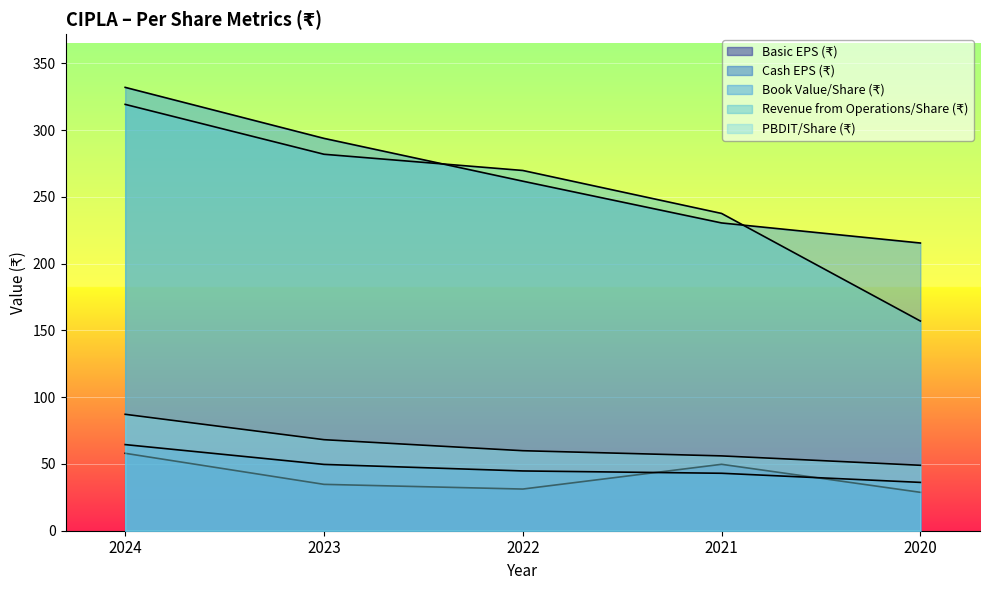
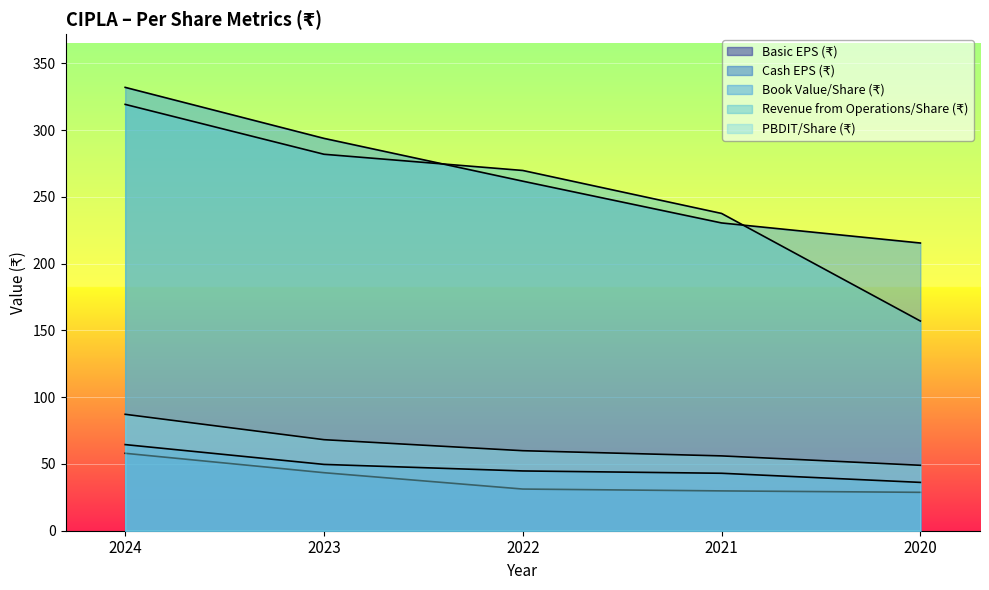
  {
    "Basic EPS (₹)": {
      "2024": 58,
-     "2023": 35,
+     "2023": 43,
      "2022": 31,
-     "2021": 50,
+     "2021": 30,
      "2020": 29
    }
  }
